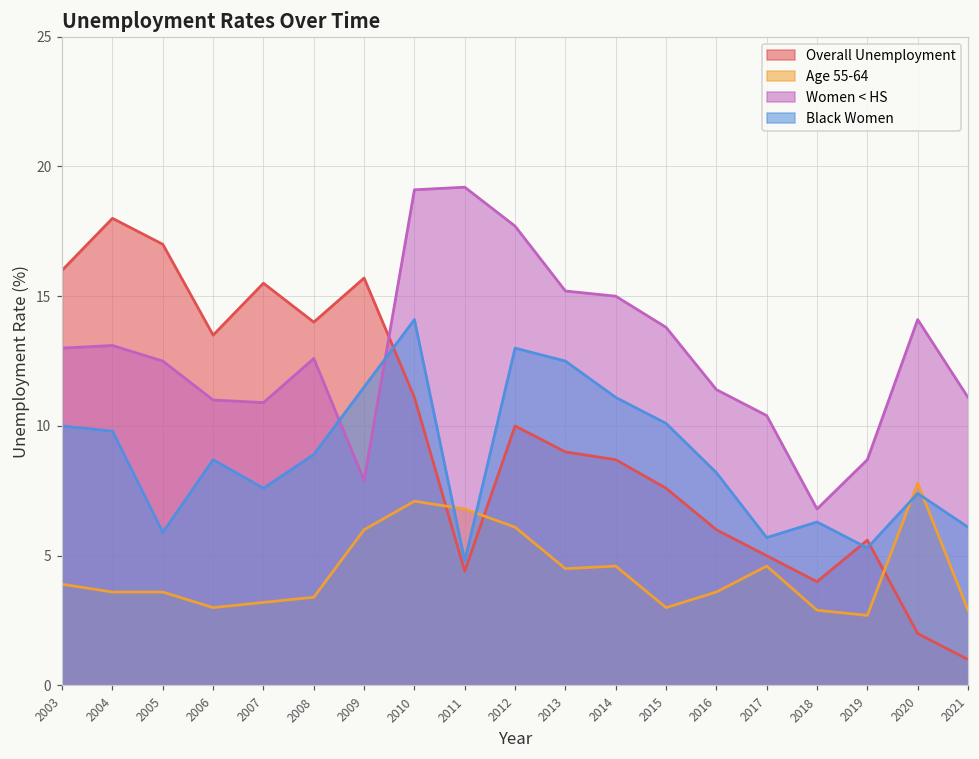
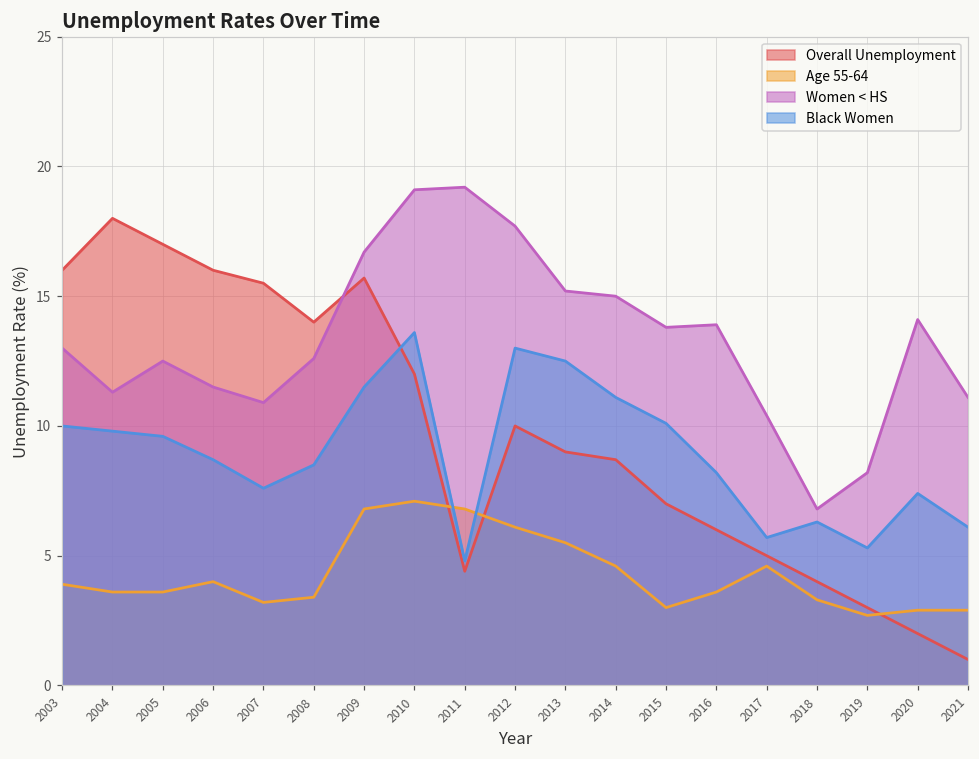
  {
    "Overall Unemployment": {
      "2003": 16.0,
      "2004": 18.0,
      "2005": 17.0,
-     "2006": 13.5,
+     "2006": 16.0,
      "2007": 15.5,
      "2008": 14.0,
      "2009": 15.7,
-     "2010": 11.1,
+     "2010": 12.0,
      "2011": 4.4,
      "2012": 10.0,
      "2013": 9.0,
      "2014": 8.7,
-     "2015": 7.6,
+     "2015": 7.0,
      "2016": 6.0,
      "2017": 5.0,
      "2018": 4.0,
-     "2019": 5.6,
+     "2019": 3.0,
      "2020": 2.0,
      "2021": 1.0
    },
    "Age 55-64": {
      "2003": 3.9,
      "2004": 3.6,
      "2005": 3.6,
-     "2006": 3,
+     "2006": 4,
      "2007": 3.2,
      "2008": 3.4,
-     "2009": 6.0,
+     "2009": 6.8,
      "2010": 7.1,
      "2011": 6.8,
      "2012": 6.1,
-     "2013": 4.5,
+     "2013": 5.5,
      "2014": 4.6,
      "2015": 3.0,
      "2016": 3.6,
      "2017": 4.6,
-     "2018": 2.9,
+     "2018": 3.3,
      "2019": 2.7,
-     "2020": 7.8,
+     "2020": 2.9,
      "2021": 2.9
    },
    "Women < HS": {
      "2003": 13.0,
-     "2004": 13.1,
+     "2004": 11.3,
      "2005": 12.5,
-     "2006": 11.0,
+     "2006": 11.5,
      "2007": 10.9,
      "2008": 12.6,
-     "2009": 7.9,
+     "2009": 16.7,
      "2010": 19.1,
      "2011": 19.2,
      "2012": 17.7,
      "2013": 15.2,
      "2014": 15.0,
      "2015": 13.8,
-     "2016": 11.4,
+     "2016": 13.9,
      "2017": 10.4,
      "2018": 6.8,
-     "2019": 8.7,
+     "2019": 8.2,
      "2020": 14.1,
      "2021": 11.1
    },
    "Black Women": {
      "2003": 10.0,
      "2004": 9.8,
-     "2005": 5.9,
+     "2005": 9.6,
      "2006": 8.7,
      "2007": 7.6,
-     "2008": 8.9,
+     "2008": 8.5,
      "2009": 11.5,
-     "2010": 14.1,
+     "2010": 13.6,
      "2011": 4.8,
      "2012": 13.0,
      "2013": 12.5,
      "2014": 11.1,
      "2015": 10.1,
      "2016": 8.2,
      "2017": 5.7,
      "2018": 6.3,
      "2019": 5.3,
      "2020": 7.4,
      "2021": 6.1
    }
  }
